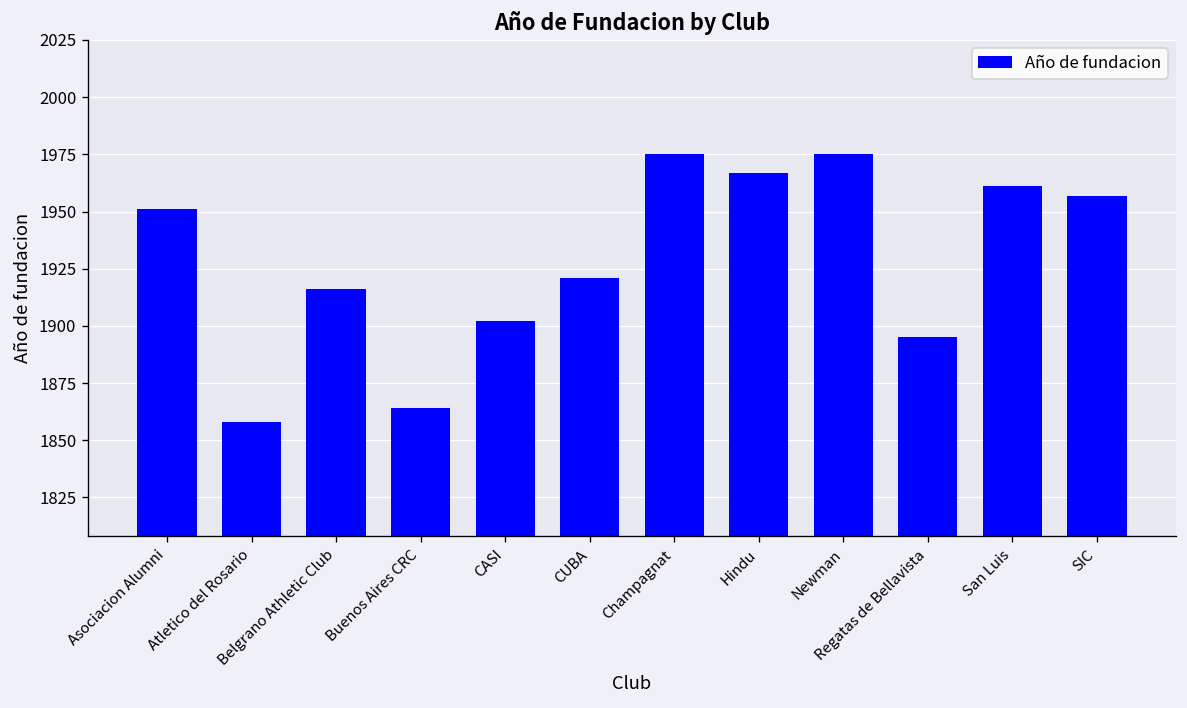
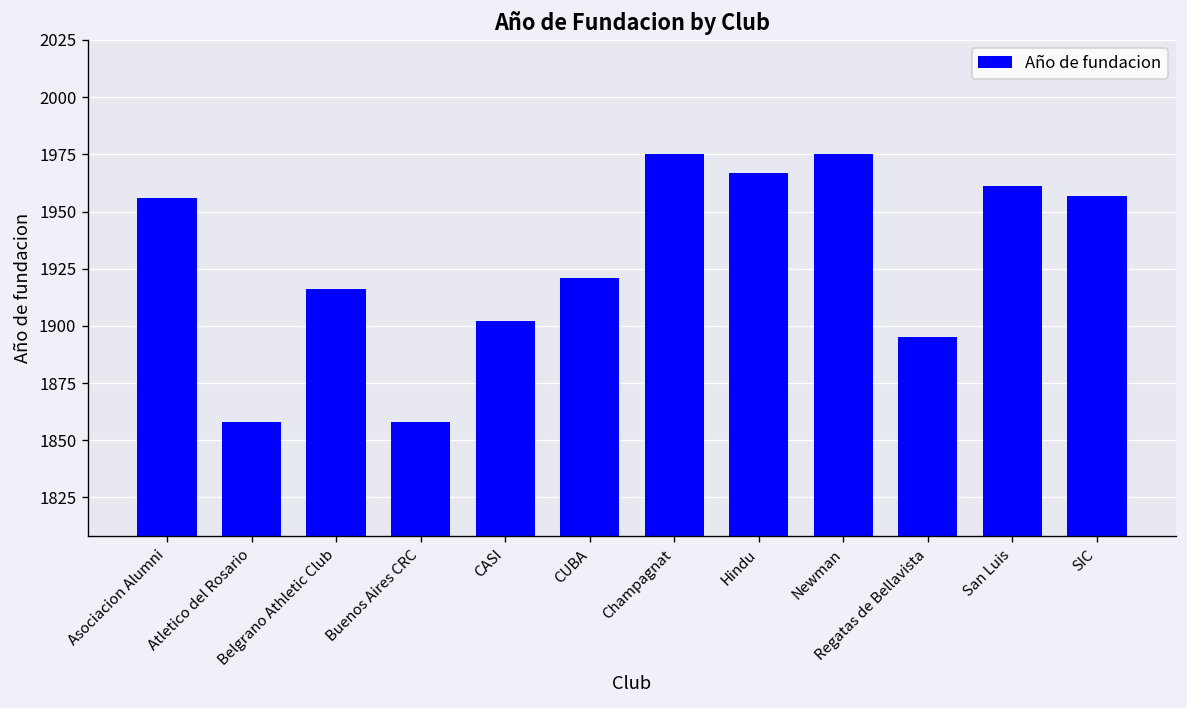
  {
-   "Asociacion Alumni": 1951,
+   "Asociacion Alumni": 1956,
    "Atletico del Rosario": 1858,
    "Belgrano Athletic Club": 1916,
-   "Buenos Aires CRC": 1864,
+   "Buenos Aires CRC": 1858,
    "CASI": 1902,
    "CUBA": 1921,
    "Champagnat": 1975,
    "Hindu": 1967,
    "Newman": 1975,
    "Regatas de Bellavista": 1895,
    "San Luis": 1961,
    "SIC": 1957
  }
